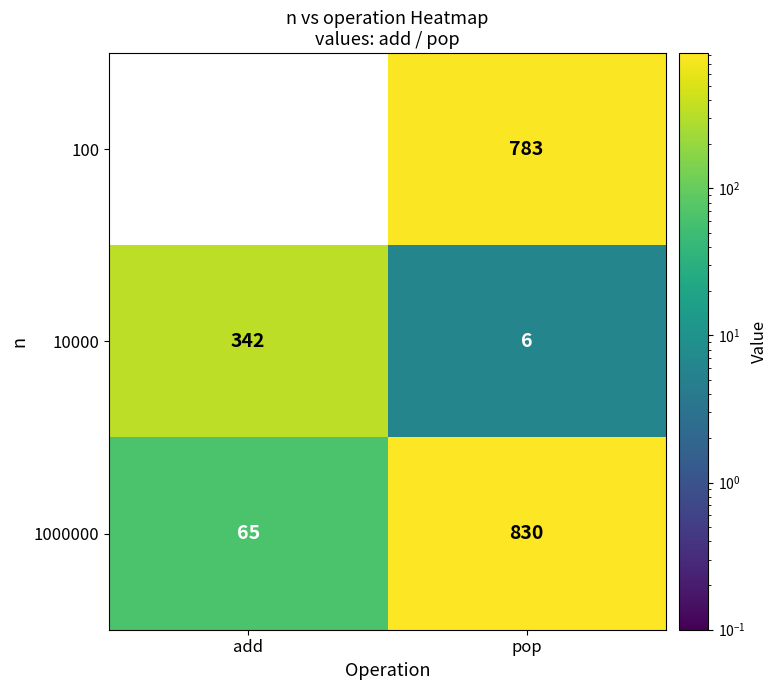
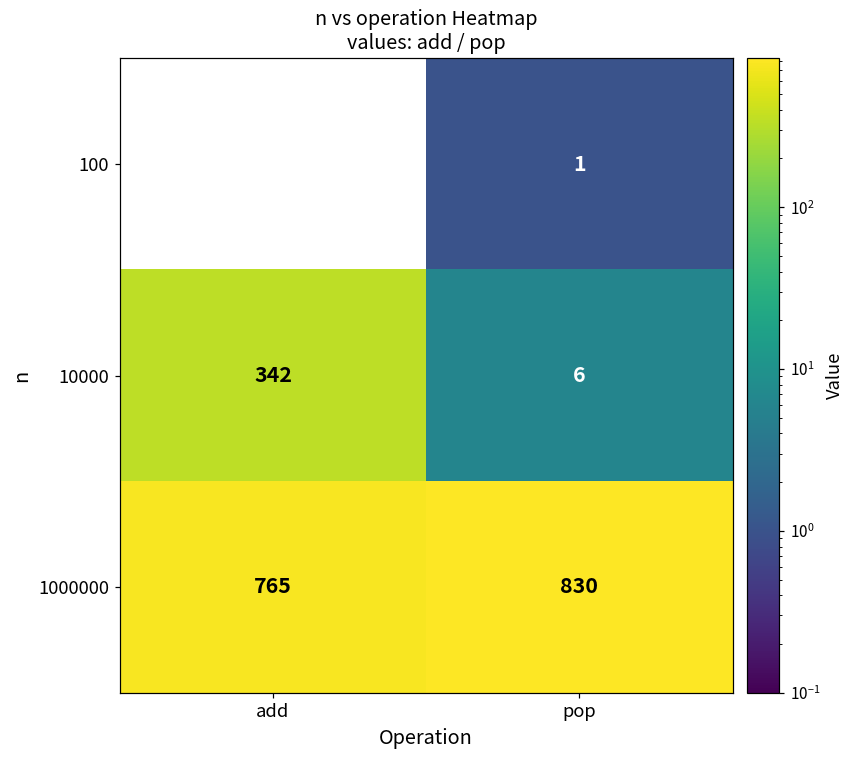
  {
    "100": {
-     "pop": 783
+     "pop": 1
    },
    "10000": {
      "add": 342,
      "pop": 6
    },
    "1000000": {
-     "add": 65,
+     "add": 765,
      "pop": 830
    }
  }
